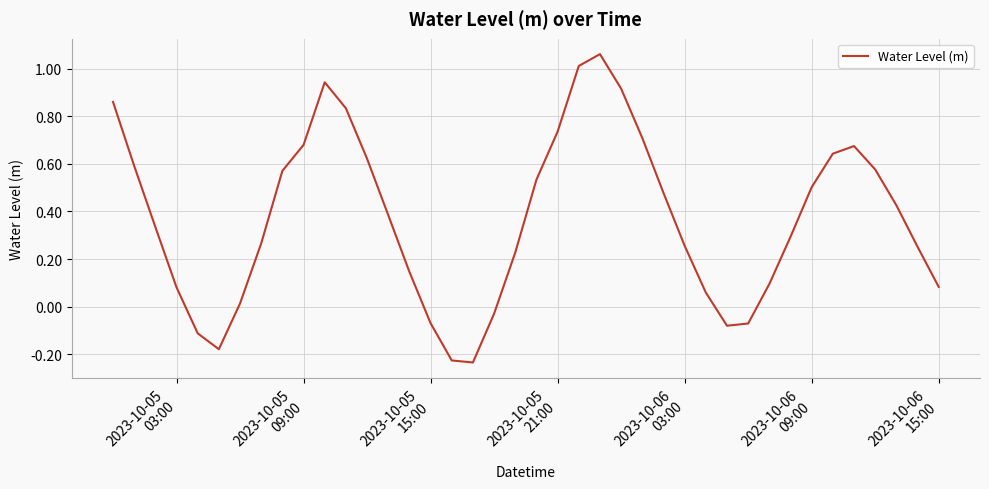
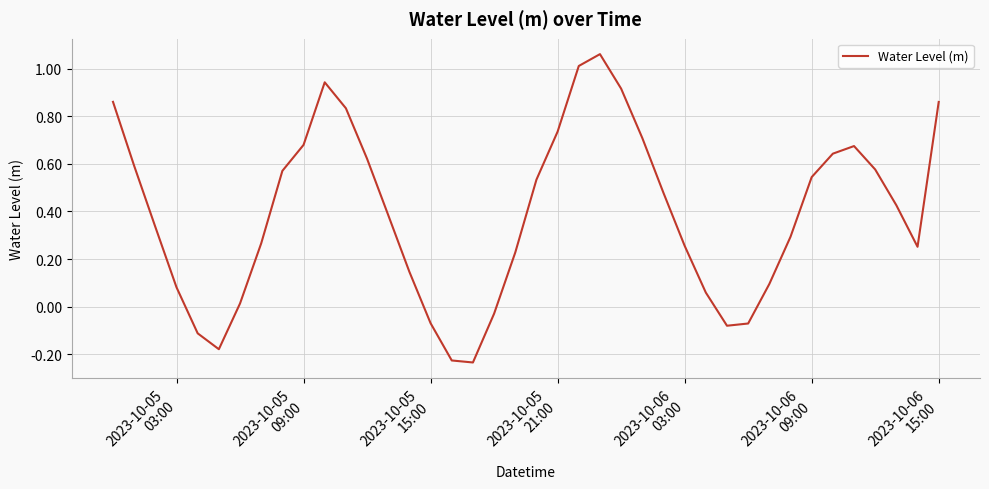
  {
    "2023-10-05 03:00": 0.08,
    "2023-10-05 09:00": 0.68,
    "2023-10-05 15:00": -0.07,
    "2023-10-05 21:00": 0.74,
    "2023-10-06 03:00": 0.26,
-   "2023-10-06 09:00": 0.50,
-   "2023-10-06 15:00": 0.08
+   "2023-10-06 09:00": 0.54,
+   "2023-10-06 15:00": 0.86
  }
